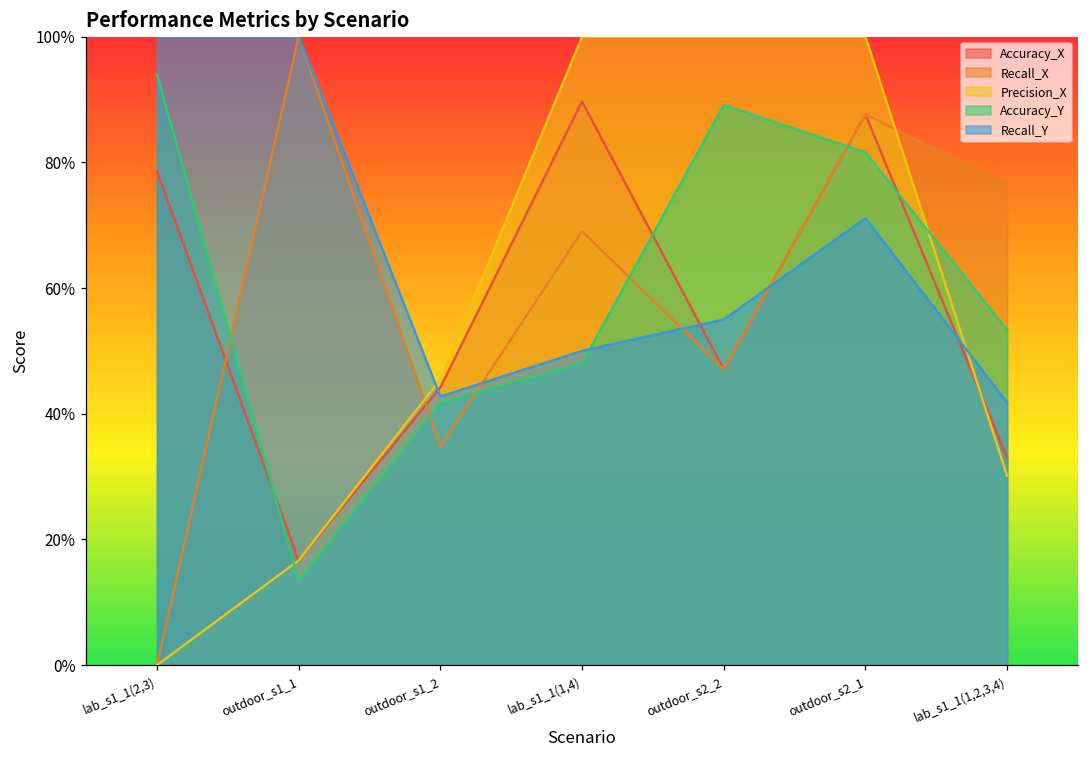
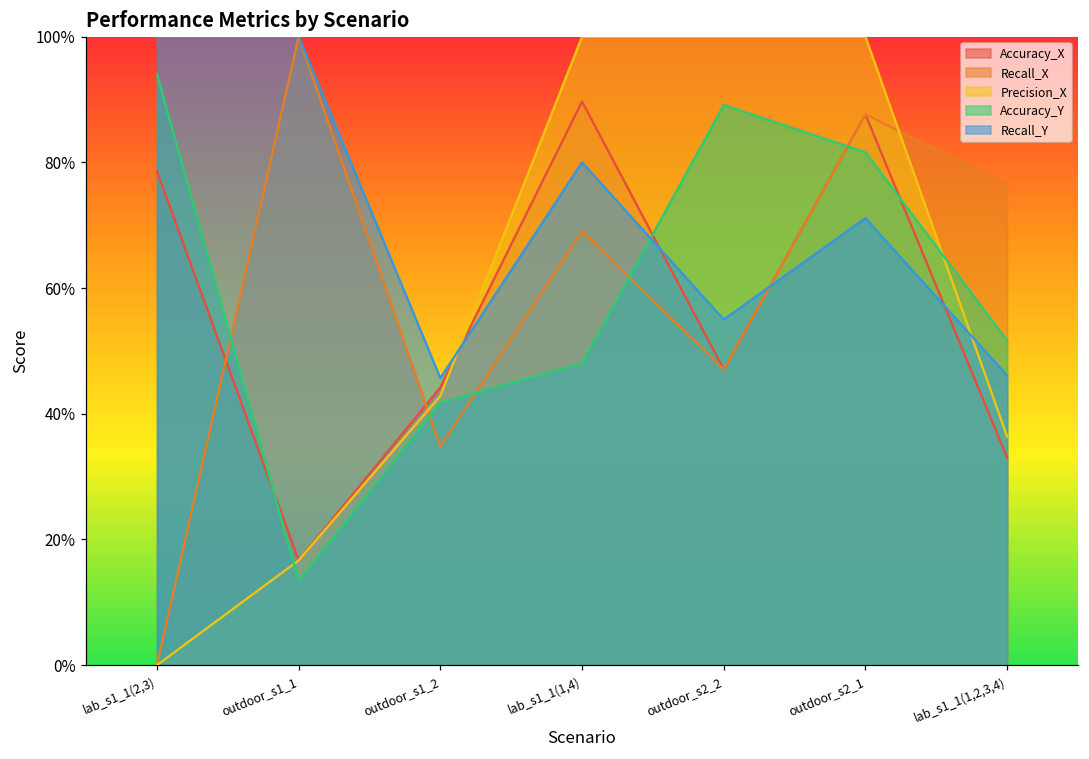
  {
    "Precision_X": {
-     "outdoor_s1_2": "45%",
+     "outdoor_s1_2": "43%",
      "lab_s1_1(1,4)": "100%",
      "outdoor_s2_2": "100%",
      "outdoor_s2_1": "100%",
-     "lab_s1_1(1,2,3,4)": "30%"
+     "lab_s1_1(1,2,3,4)": "36%"
    },
    "Accuracy_Y": {
      "lab_s1_1(2,3)": "94%",
      "outdoor_s1_1": "13%",
      "outdoor_s1_2": "42%",
      "lab_s1_1(1,4)": "48%",
      "outdoor_s2_2": "89%",
      "outdoor_s2_1": "82%",
-     "lab_s1_1(1,2,3,4)": "53%"
+     "lab_s1_1(1,2,3,4)": "52%"
    },
    "Recall_Y": {
      "lab_s1_1(2,3)": "100%",
-     "outdoor_s1_2": "43%",
-     "lab_s1_1(1,4)": "50%",
+     "outdoor_s1_2": "46%",
+     "lab_s1_1(1,4)": "80%",
      "outdoor_s2_2": "55%",
      "outdoor_s2_1": "71%",
-     "lab_s1_1(1,2,3,4)": "42%"
+     "lab_s1_1(1,2,3,4)": "46%"
    }
  }
